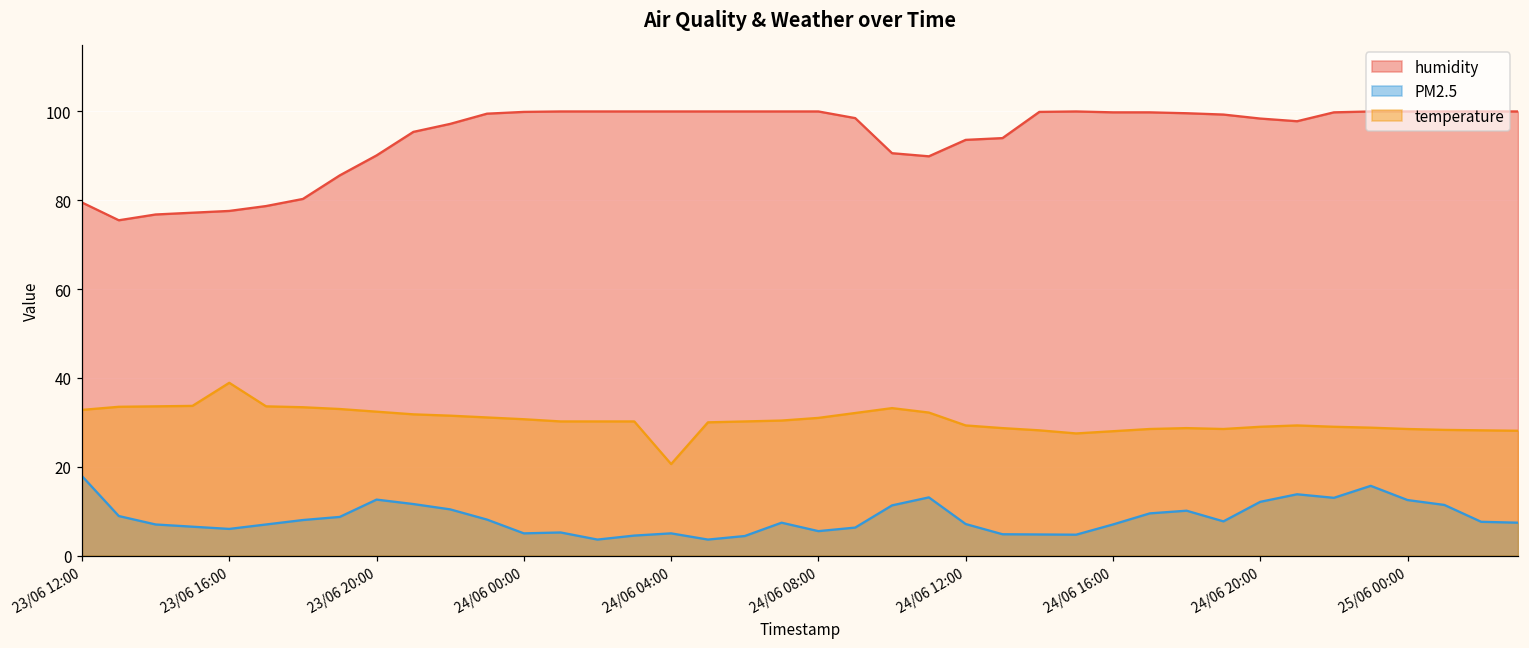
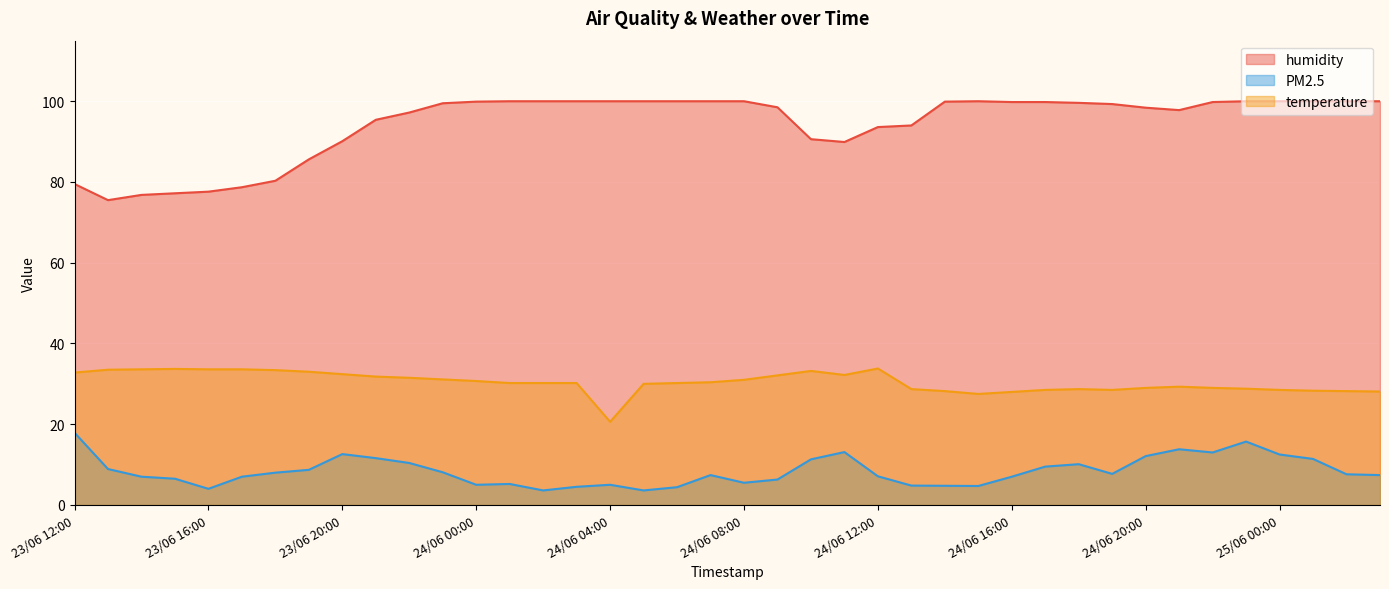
  {
    "humidity": {
      "23/06 12:00": 80,
      "23/06 16:00": 78,
      "23/06 20:00": 90,
      "24/06 00:00": 100,
      "24/06 04:00": 100,
      "24/06 08:00": 100,
      "24/06 12:00": 94,
      "24/06 16:00": 100,
      "24/06 20:00": 98
    },
    "PM2.5": {
      "23/06 12:00": 18,
-     "23/06 16:00": 6,
+     "23/06 16:00": 4,
      "23/06 20:00": 13,
      "24/06 00:00": 5,
      "24/06 04:00": 5,
      "24/06 08:00": 6,
      "24/06 12:00": 7,
      "24/06 16:00": 7,
      "24/06 20:00": 12,
      "25/06 00:00": 13
    },
    "temperature": {
      "23/06 12:00": 33,
-     "23/06 16:00": 39,
+     "23/06 16:00": 34,
      "23/06 20:00": 32,
      "24/06 00:00": 31,
      "24/06 04:00": 21,
      "24/06 08:00": 31,
-     "24/06 12:00": 29,
+     "24/06 12:00": 34,
      "24/06 16:00": 28,
      "24/06 20:00": 29,
      "25/06 00:00": 29
    }
  }
